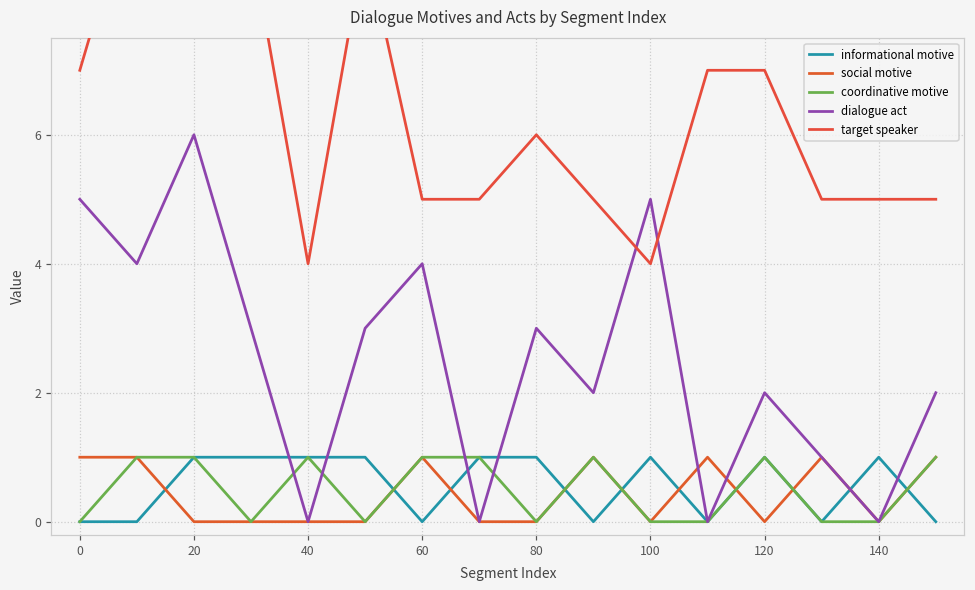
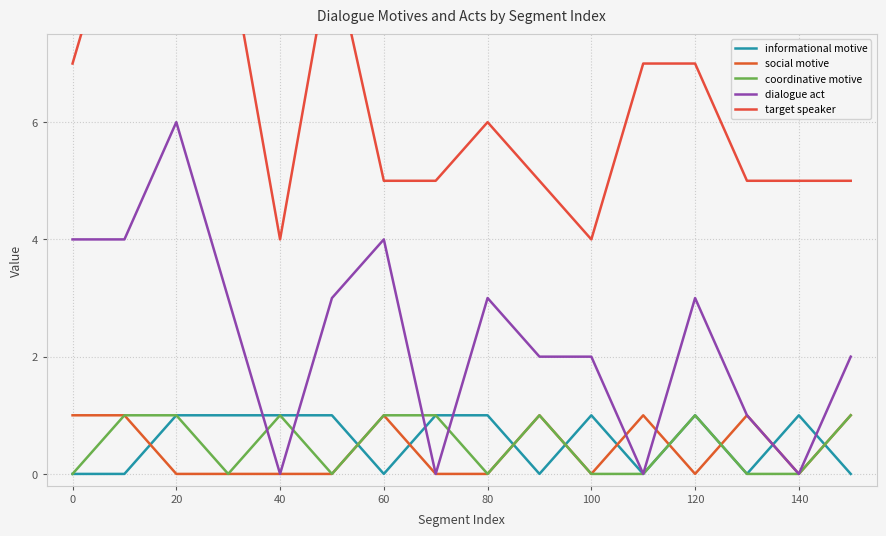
  {
    "informational motive": {
      "60": 0,
      "80": 1,
      "100": 1,
      "140": 1
    },
    "dialogue act": {
-     "0": 5,
+     "0": 4,
      "20": 6,
      "60": 4,
      "80": 3,
-     "100": 5,
-     "120": 2
+     "100": 2,
+     "120": 3
    }
  }
